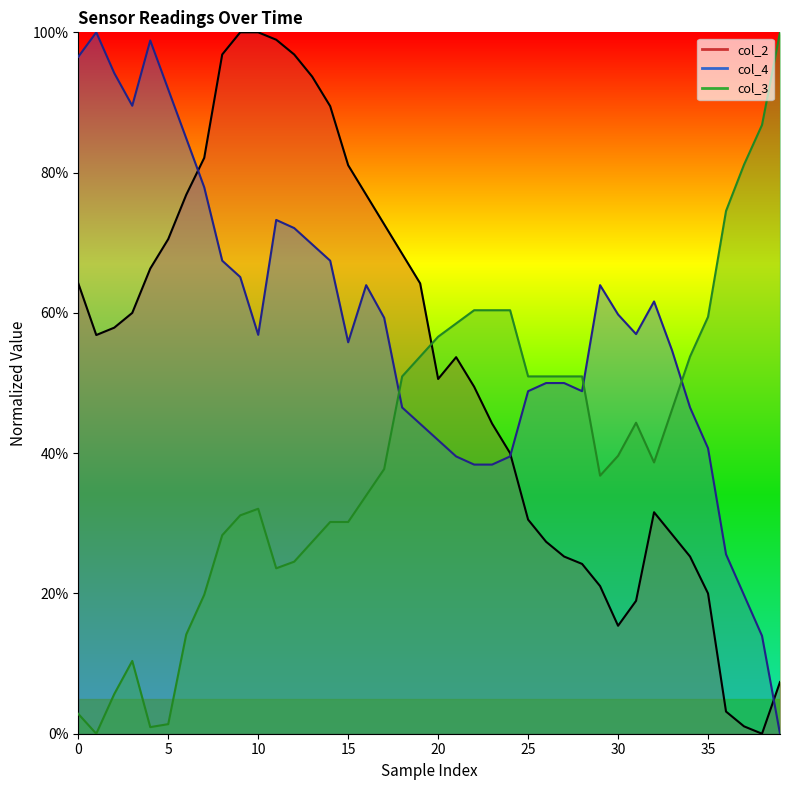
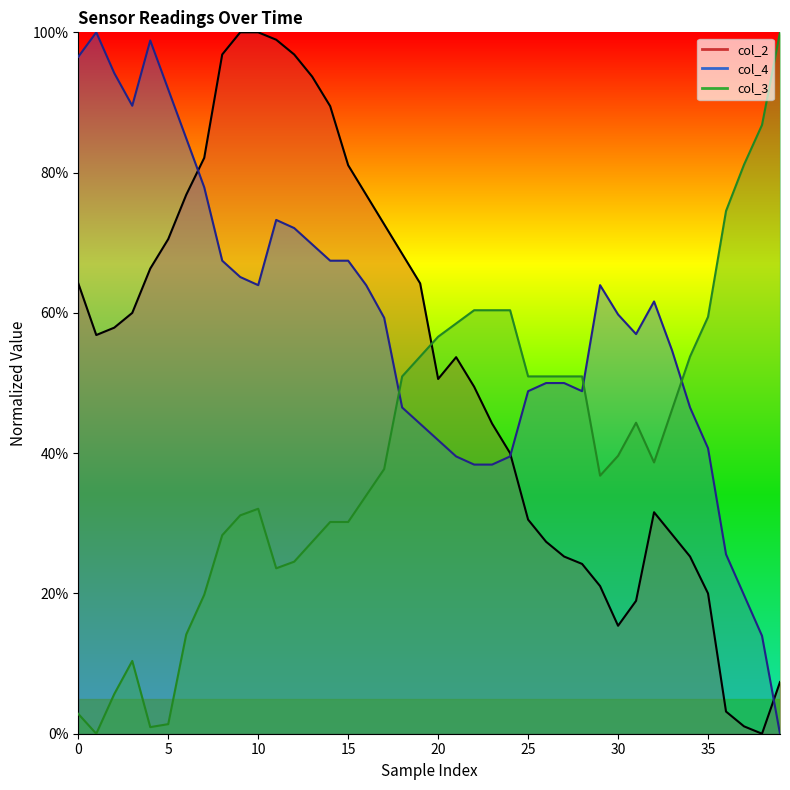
  {
    "col_2": {
      "0": "64%",
      "5": "71%",
      "10": "100%",
      "15": "81%",
      "20": "51%",
      "25": "31%",
      "30": "15%",
      "35": "20%"
    },
    "col_4": {
      "0": "97%",
      "5": "92%",
-     "10": "57%",
-     "15": "56%",
+     "10": "64%",
+     "15": "67%",
      "20": "42%",
      "25": "49%",
      "30": "60%",
      "35": "41%"
    },
    "col_3": {
      "10": "32%",
      "15": "30%",
      "20": "57%",
      "25": "51%",
      "30": "40%",
      "35": "59%"
    }
  }
